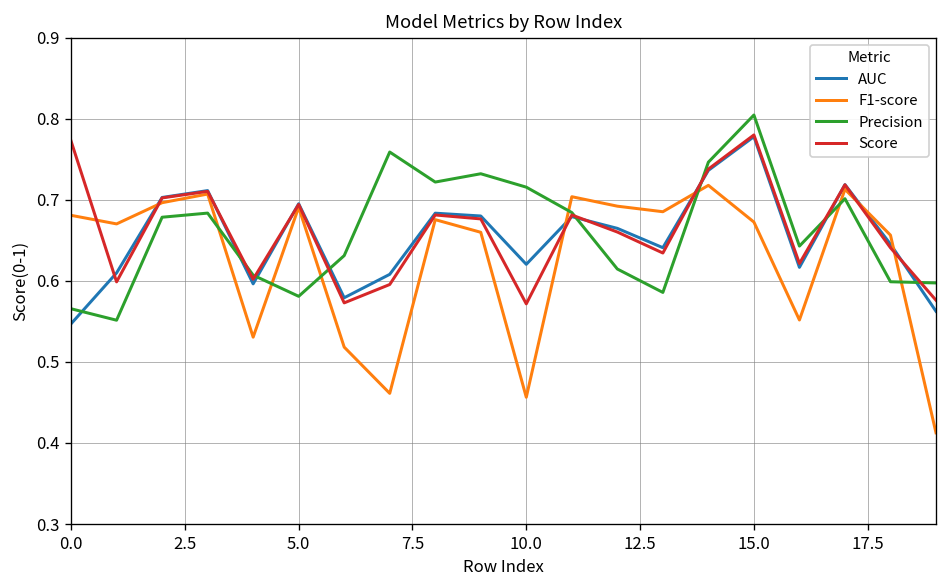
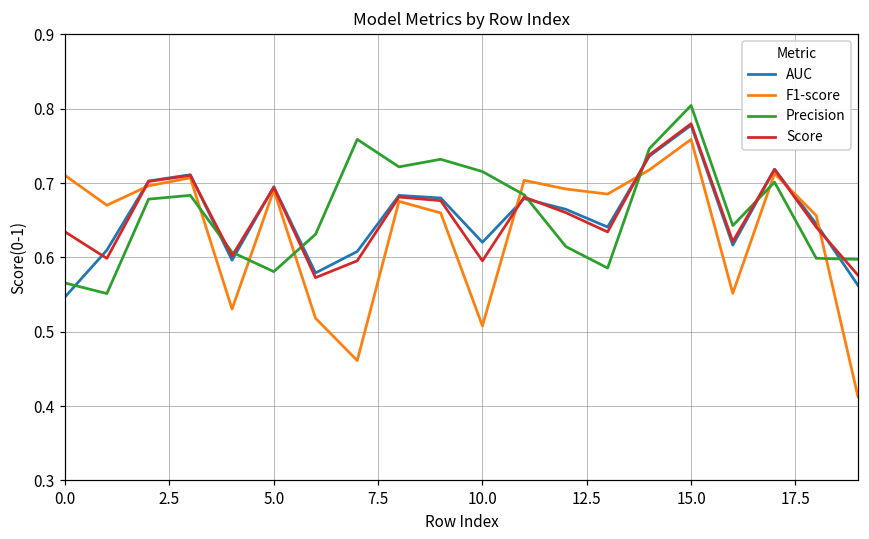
  {
    "AUC": {
      "0.0": 0.55,
      "10.0": 0.62
    },
    "F1-score": {
-     "0.0": 0.68,
-     "10.0": 0.46,
-     "15.0": 0.67
+     "0.0": 0.71,
+     "10.0": 0.51,
+     "15.0": 0.76
    },
    "Precision": {
      "0.0": 0.57,
      "5.0": 0.58,
      "10.0": 0.72,
      "15.0": 0.80
    },
    "Score": {
-     "0.0": 0.77,
-     "10.0": 0.57
+     "0.0": 0.63,
+     "10.0": 0.60
    }
  }
